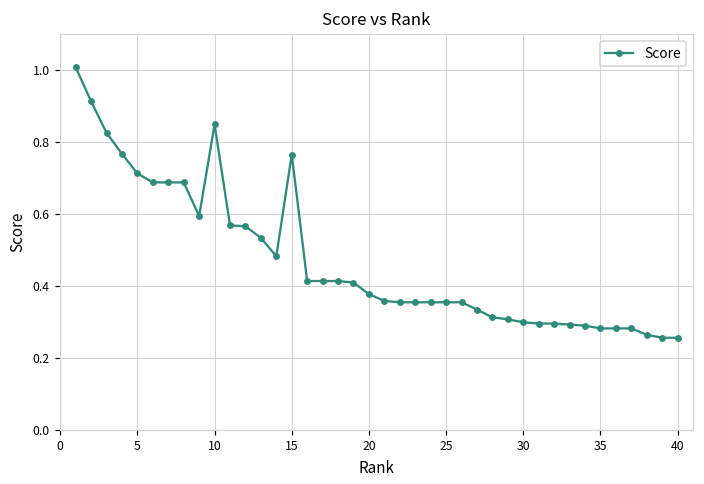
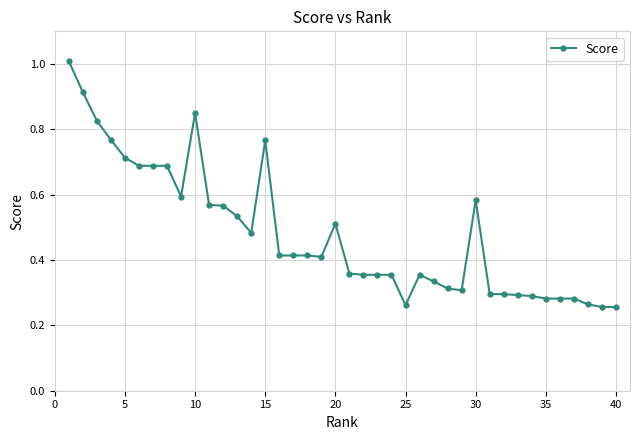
  {
    "5": 0.71,
    "10": 0.85,
    "15": 0.77,
-   "20": 0.38,
-   "25": 0.35,
-   "30": 0.30,
+   "20": 0.51,
+   "25": 0.26,
+   "30": 0.58,
    "35": 0.28,
    "40": 0.26
  }
